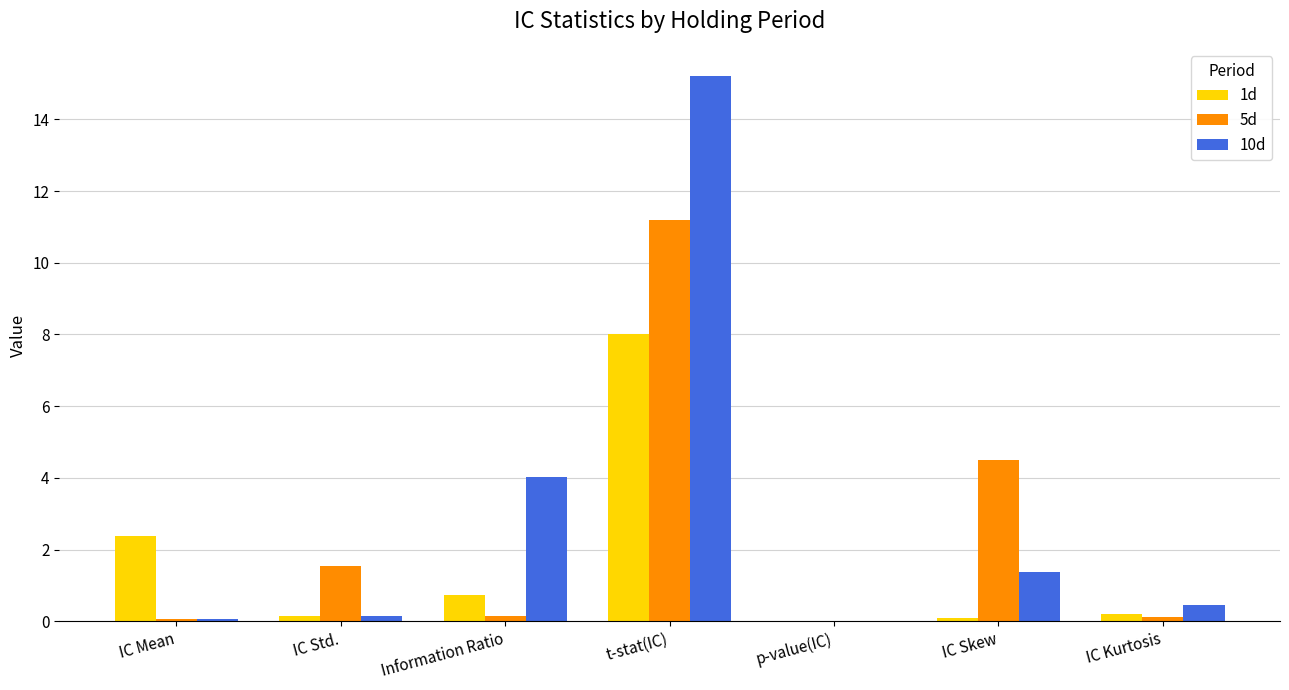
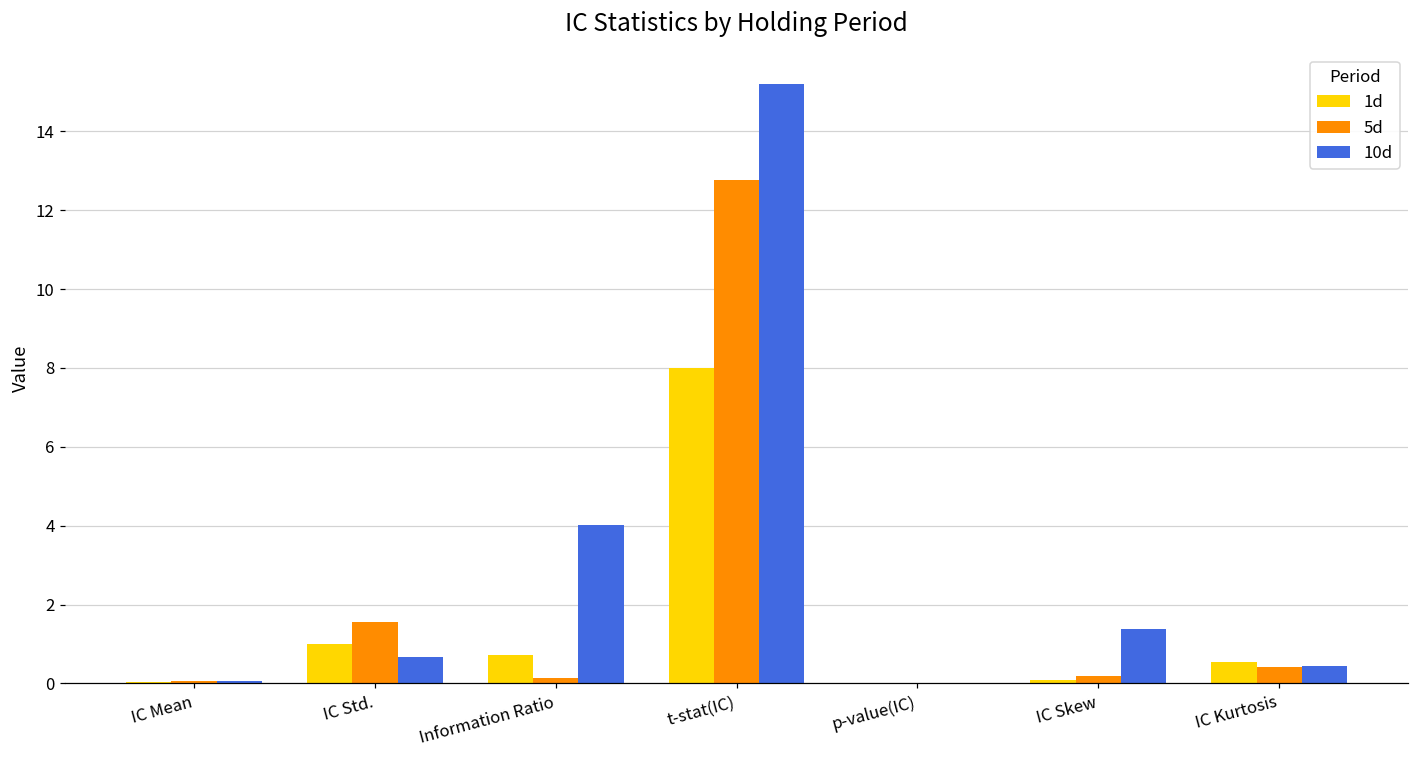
  {
    "1d": {
-     "IC Mean": 2.4,
-     "IC Std.": 0.1,
+     "IC Mean": 0.0,
+     "IC Std.": 1.0,
      "Information Ratio": 0.7,
      "t-stat(IC)": 8.0,
      "IC Skew": 0.1,
-     "IC Kurtosis": 0.2
+     "IC Kurtosis": 0.5
    },
    "5d": {
      "IC Std.": 1.5,
      "Information Ratio": 0.1,
-     "t-stat(IC)": 11.2,
-     "IC Skew": 4.5,
-     "IC Kurtosis": 0.1
+     "t-stat(IC)": 12.8,
+     "IC Skew": 0.2,
+     "IC Kurtosis": 0.4
    },
    "10d": {
-     "IC Std.": 0.1,
+     "IC Std.": 0.7,
      "Information Ratio": 4.0,
      "t-stat(IC)": 15.2,
      "IC Skew": 1.4,
      "IC Kurtosis": 0.4
    }
  }
